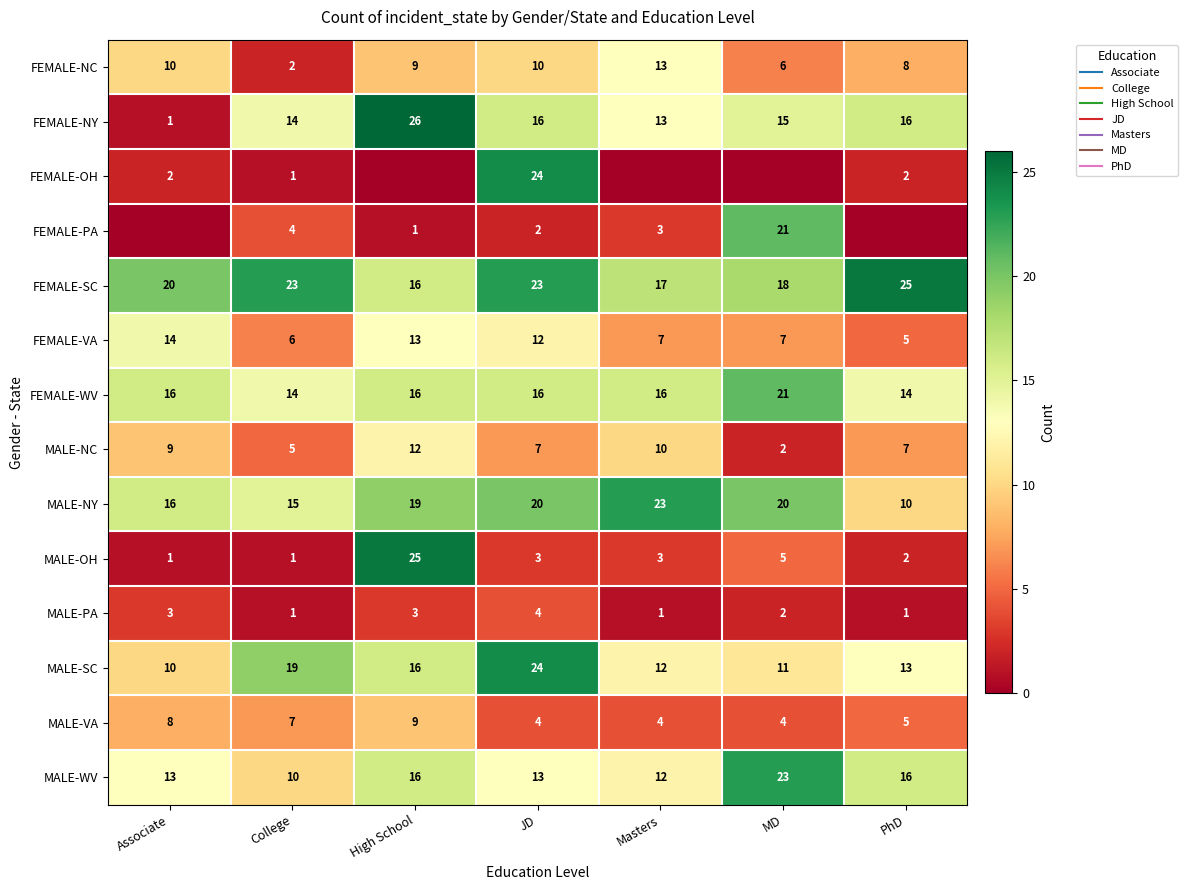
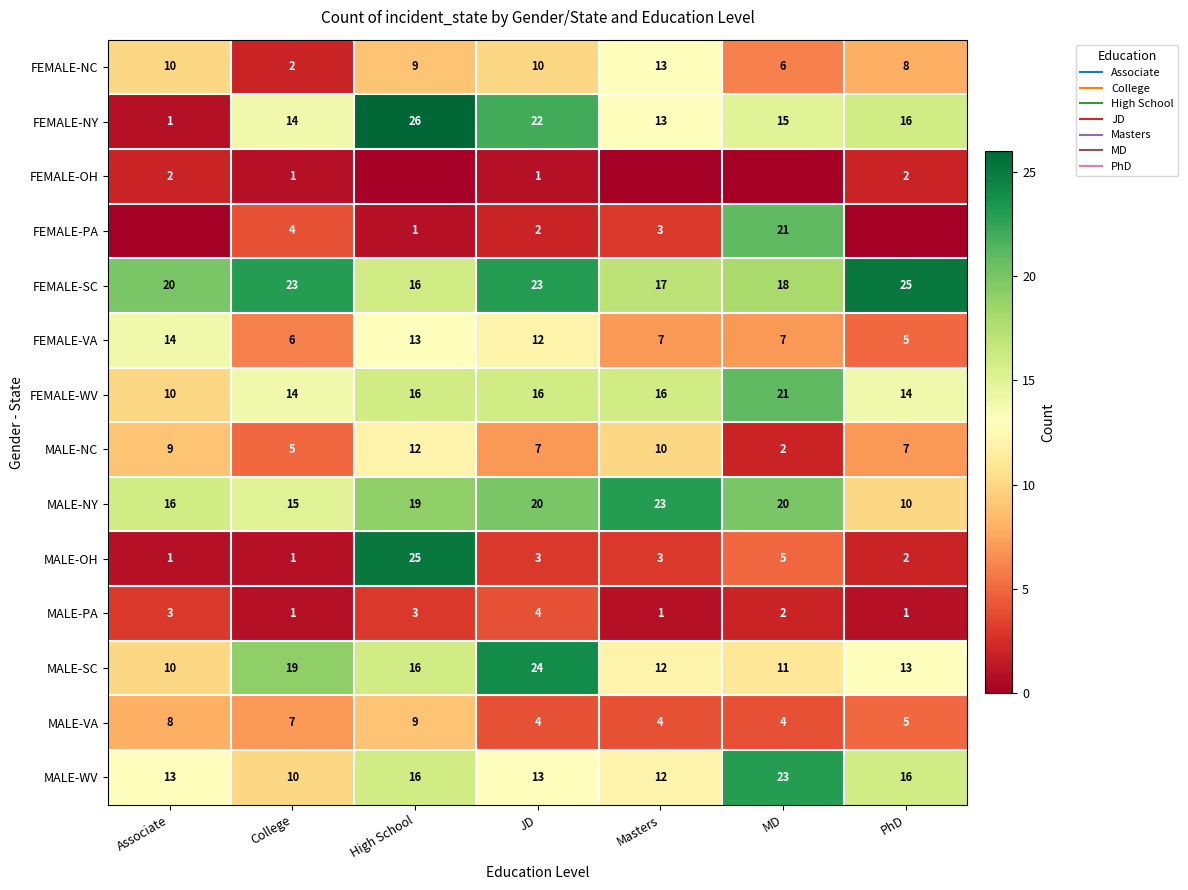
  {
    "FEMALE-NC": {
      "Associate": 10,
      "College": 2,
      "High School": 9,
      "JD": 10,
      "Masters": 13,
      "MD": 6,
      "PhD": 8
    },
    "FEMALE-NY": {
      "Associate": 1,
      "College": 14,
      "High School": 26,
-     "JD": 16,
+     "JD": 22,
      "Masters": 13,
      "MD": 15,
      "PhD": 16
    },
    "FEMALE-OH": {
      "Associate": 2,
      "College": 1,
-     "JD": 24,
+     "JD": 1,
      "PhD": 2
    },
    "FEMALE-PA": {
      "College": 4,
      "High School": 1,
      "JD": 2,
      "Masters": 3,
      "MD": 21
    },
    "FEMALE-SC": {
      "Associate": 20,
      "College": 23,
      "High School": 16,
      "JD": 23,
      "Masters": 17,
      "MD": 18,
      "PhD": 25
    },
    "FEMALE-VA": {
      "Associate": 14,
      "College": 6,
      "High School": 13,
      "JD": 12,
      "Masters": 7,
      "MD": 7,
      "PhD": 5
    },
    "FEMALE-WV": {
-     "Associate": 16,
+     "Associate": 10,
      "College": 14,
      "High School": 16,
      "JD": 16,
      "Masters": 16,
      "MD": 21,
      "PhD": 14
    },
    "MALE-NC": {
      "Associate": 9,
      "College": 5,
      "High School": 12,
      "JD": 7,
      "Masters": 10,
      "MD": 2,
      "PhD": 7
    },
    "MALE-NY": {
      "Associate": 16,
      "College": 15,
      "High School": 19,
      "JD": 20,
      "Masters": 23,
      "MD": 20,
      "PhD": 10
    },
    "MALE-OH": {
      "Associate": 1,
      "College": 1,
      "High School": 25,
      "JD": 3,
      "Masters": 3,
      "MD": 5,
      "PhD": 2
    },
    "MALE-PA": {
      "Associate": 3,
      "College": 1,
      "High School": 3,
      "JD": 4,
      "Masters": 1,
      "MD": 2,
      "PhD": 1
    },
    "MALE-SC": {
      "Associate": 10,
      "College": 19,
      "High School": 16,
      "JD": 24,
      "Masters": 12,
      "MD": 11,
      "PhD": 13
    },
    "MALE-VA": {
      "Associate": 8,
      "College": 7,
      "High School": 9,
      "JD": 4,
      "Masters": 4,
      "MD": 4,
      "PhD": 5
    },
    "MALE-WV": {
      "Associate": 13,
      "College": 10,
      "High School": 16,
      "JD": 13,
      "Masters": 12,
      "MD": 23,
      "PhD": 16
    }
  }
